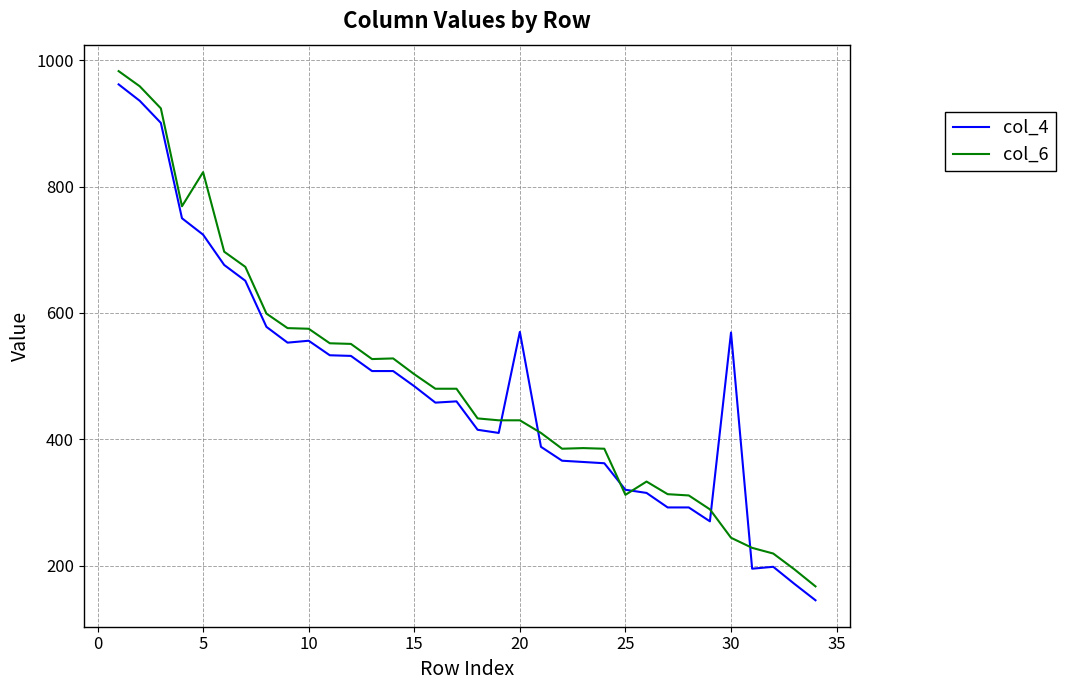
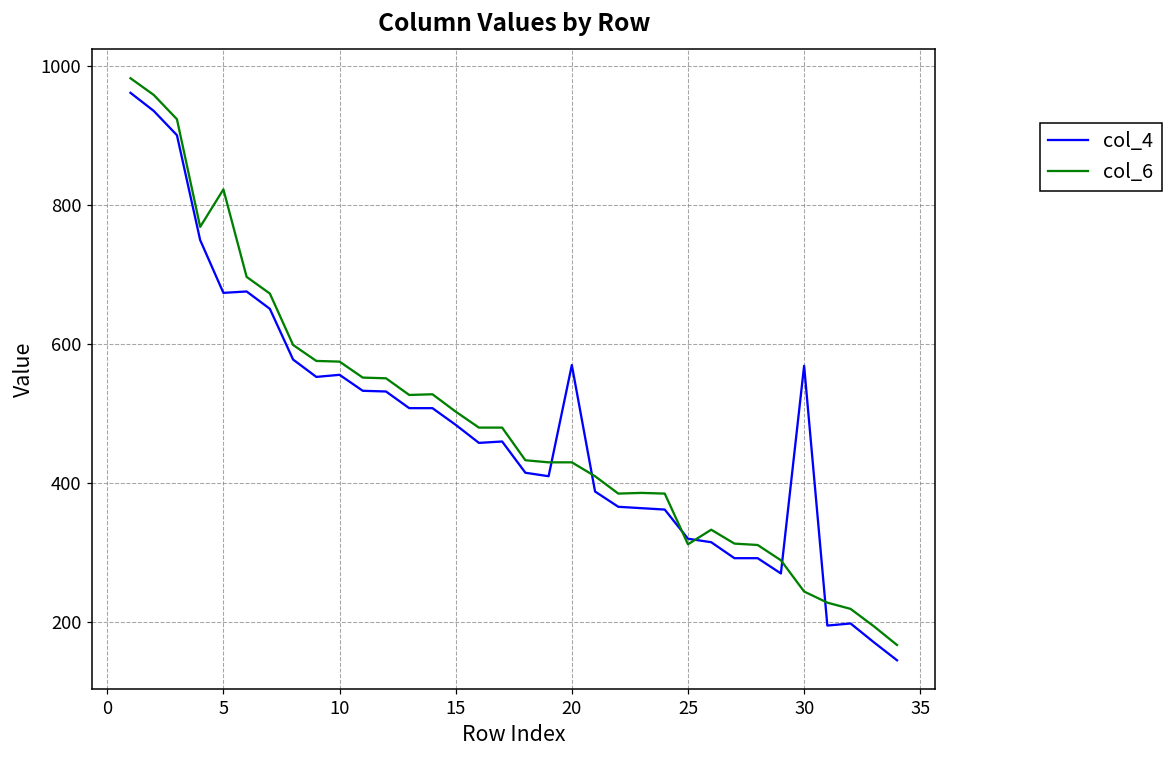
  {
    "col_4": {
-     "5": 720,
+     "5": 670,
      "10": 560,
      "15": 480,
      "20": 570,
      "25": 320,
      "30": 570
    },
    "col_6": {
      "5": 820,
      "10": 580,
      "15": 500,
      "20": 430,
      "25": 310,
      "30": 240
    }
  }
